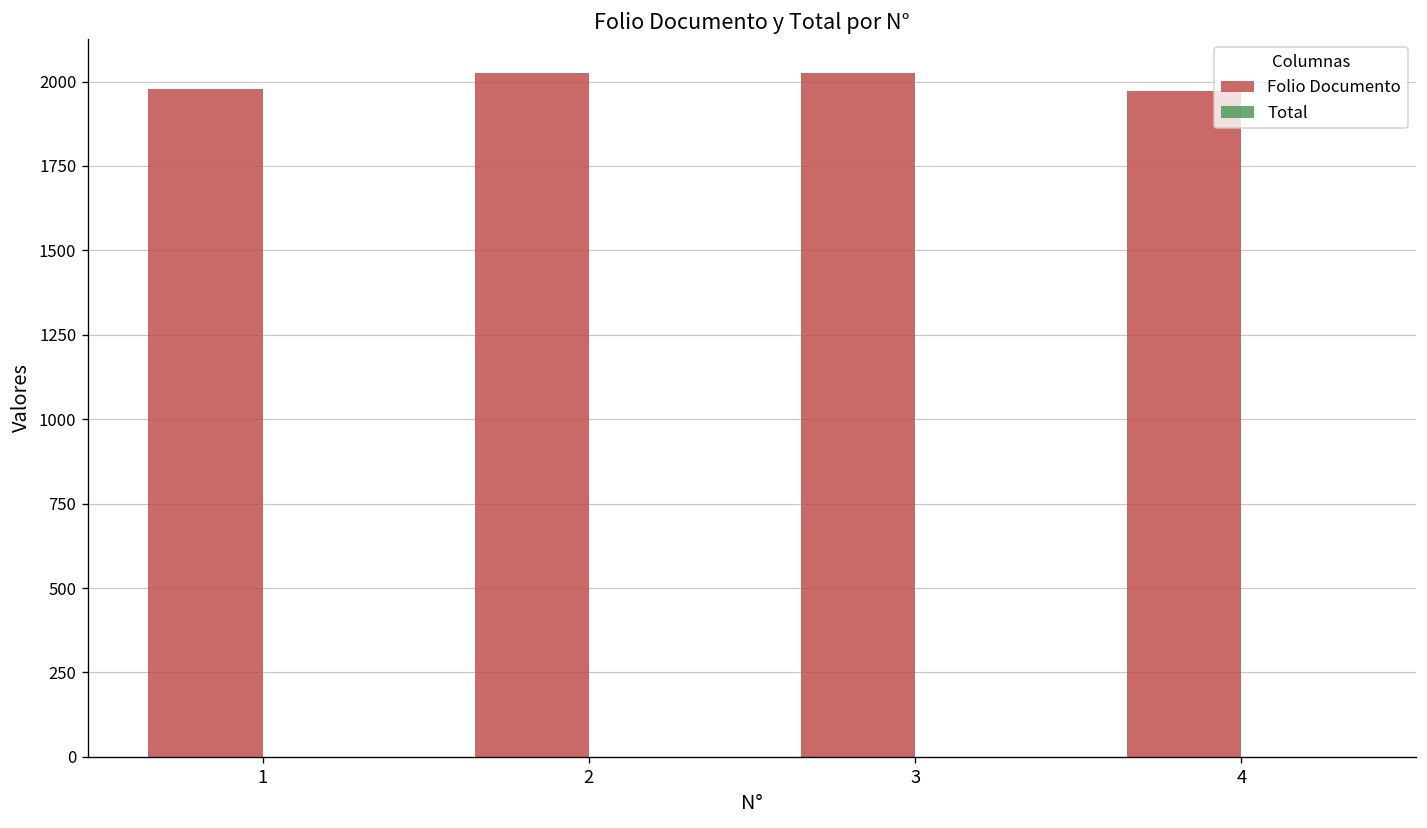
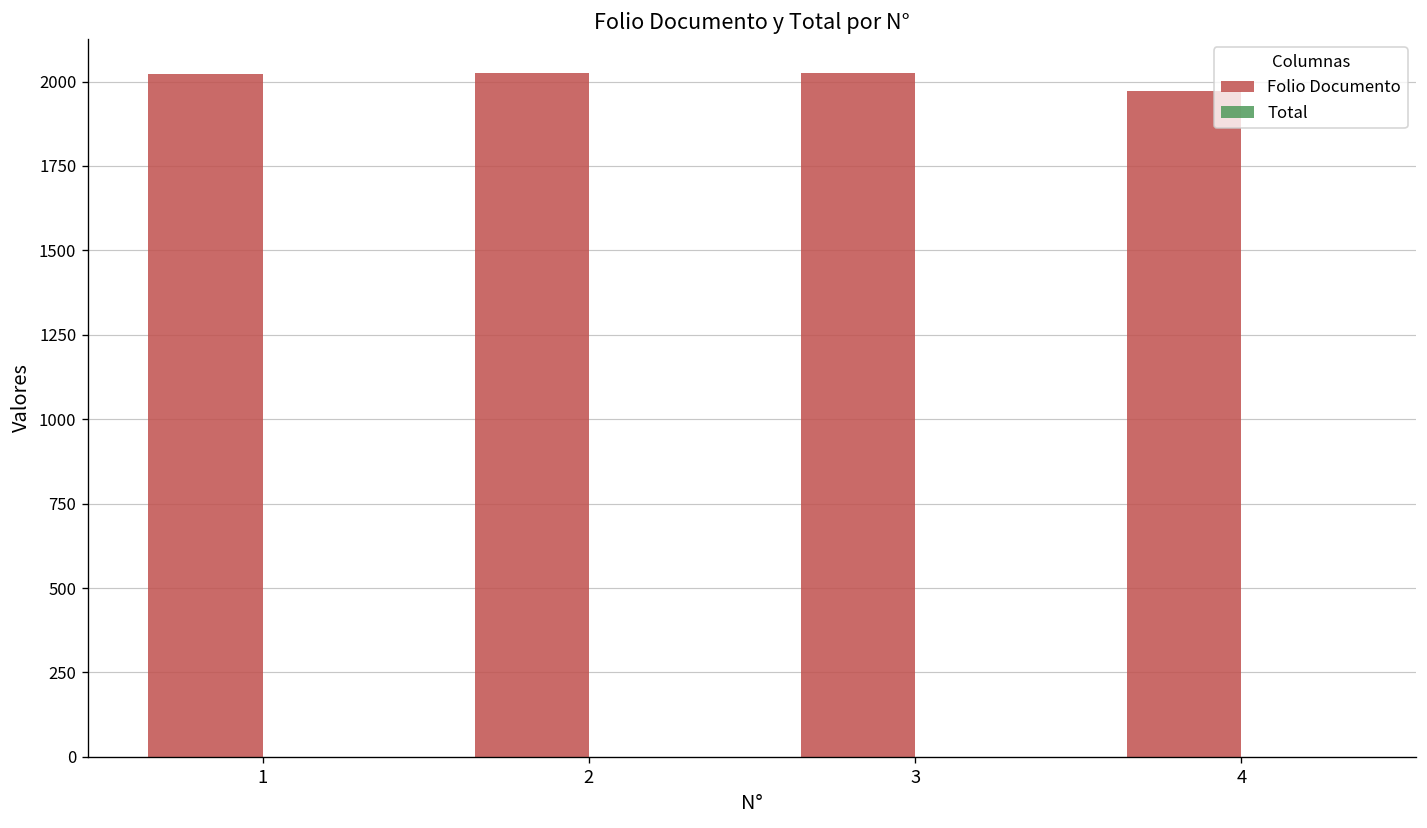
  {
    "Folio Documento": {
-     "1": 1980,
+     "1": 2020,
      "2": 2020,
      "3": 2030,
      "4": 1970
    },
    "Total": {
      "1": 0,
      "2": 0,
      "3": 0,
      "4": 0
    }
  }
